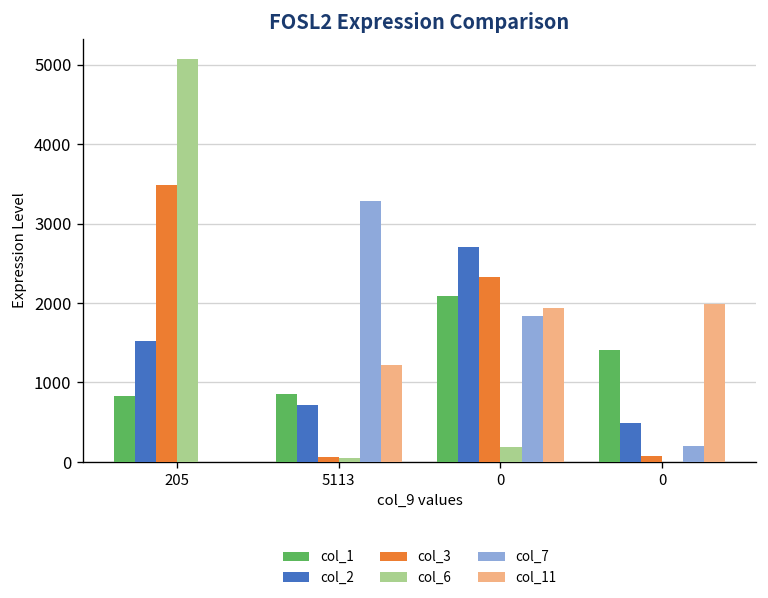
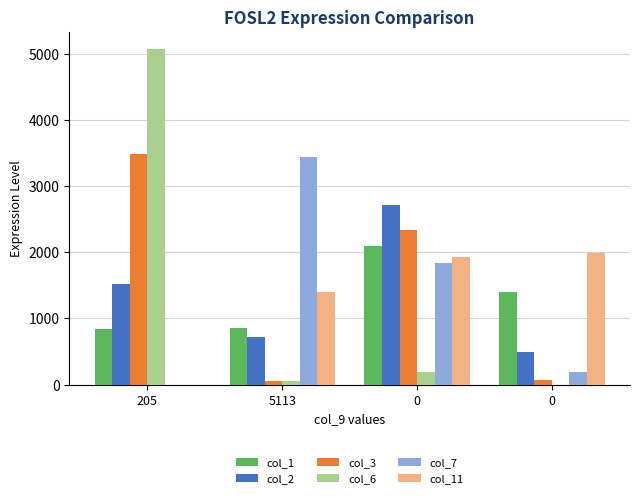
  {
    "col_1": {
      "205": 800,
      "5113": 900
    },
    "col_2": {
      "205": 1500,
      "5113": 700
    },
    "col_3": {
      "205": 3500,
      "5113": 100
    },
    "col_6": {
      "205": 5100,
      "5113": 100
    },
    "col_7": {
      "205": 0,
-     "5113": 3300
+     "5113": 3400
    },
    "col_11": {
      "205": 0,
-     "5113": 1200
+     "5113": 1400
    }
  }
